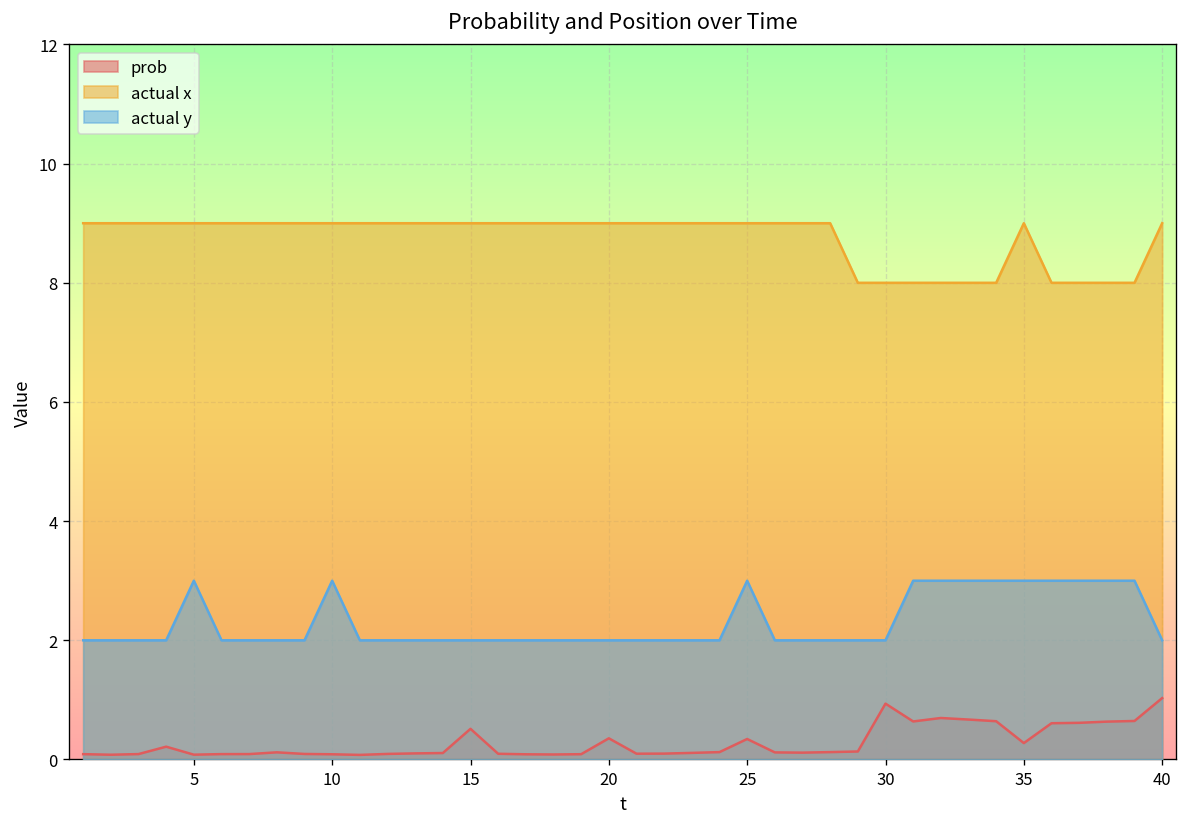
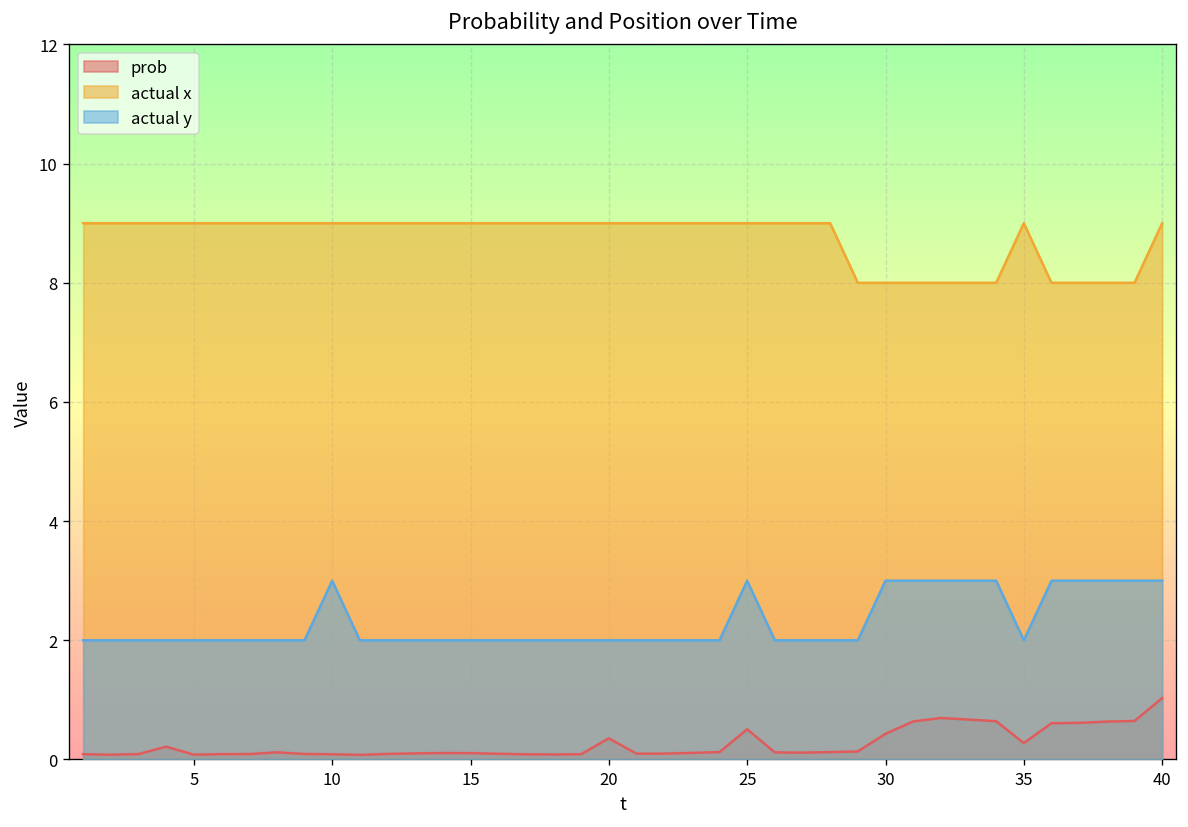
  {
    "prob": {
      "5": 0.1,
      "10": 0.1,
-     "15": 0.5,
+     "15": 0.1,
      "20": 0.4,
-     "25": 0.3,
-     "30": 0.9,
+     "25": 0.5,
+     "30": 0.4,
      "35": 0.3,
      "40": 1.0
    },
    "actual x": {
      "5": 9.0,
      "10": 9.0,
      "15": 9.0,
      "20": 9.0,
      "25": 9.0,
      "30": 8.0,
      "35": 9.0,
      "40": 9.0
    },
    "actual y": {
-     "5": 3,
+     "5": 2,
      "10": 3,
      "15": 2,
      "20": 2,
      "25": 3,
-     "30": 2,
-     "35": 3,
-     "40": 2
+     "30": 3,
+     "35": 2,
+     "40": 3
    }
  }
